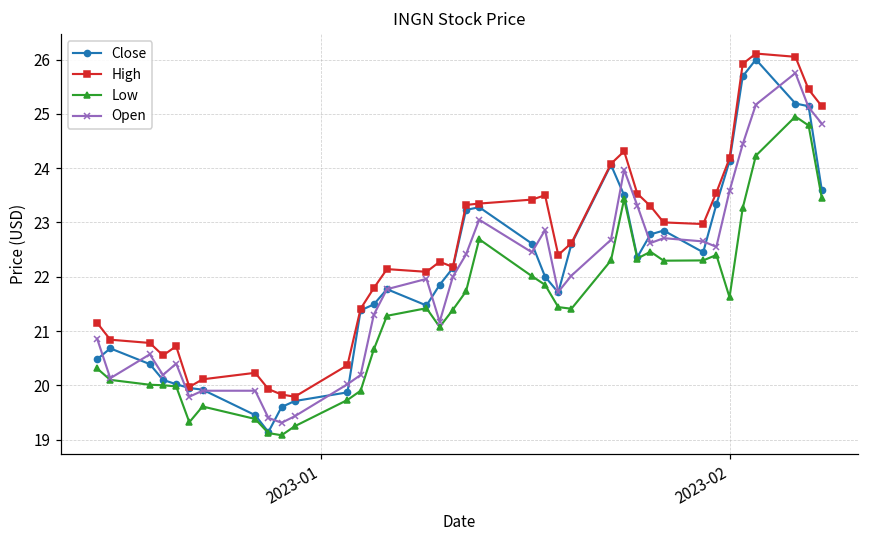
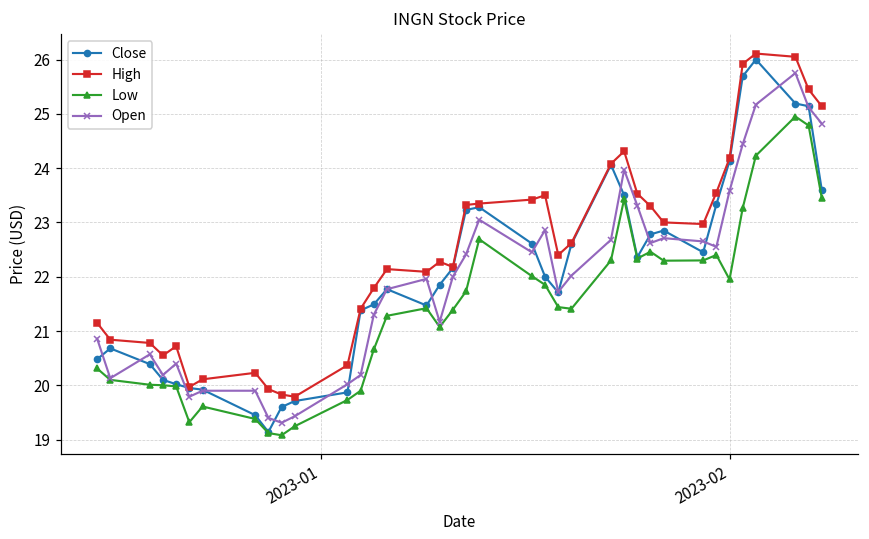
  {
    "Low": {
-     "2023-02": 21.6
+     "2023-02": 22.0
    },
    "Open": {
      "2023-02": 23.6
    }
  }
